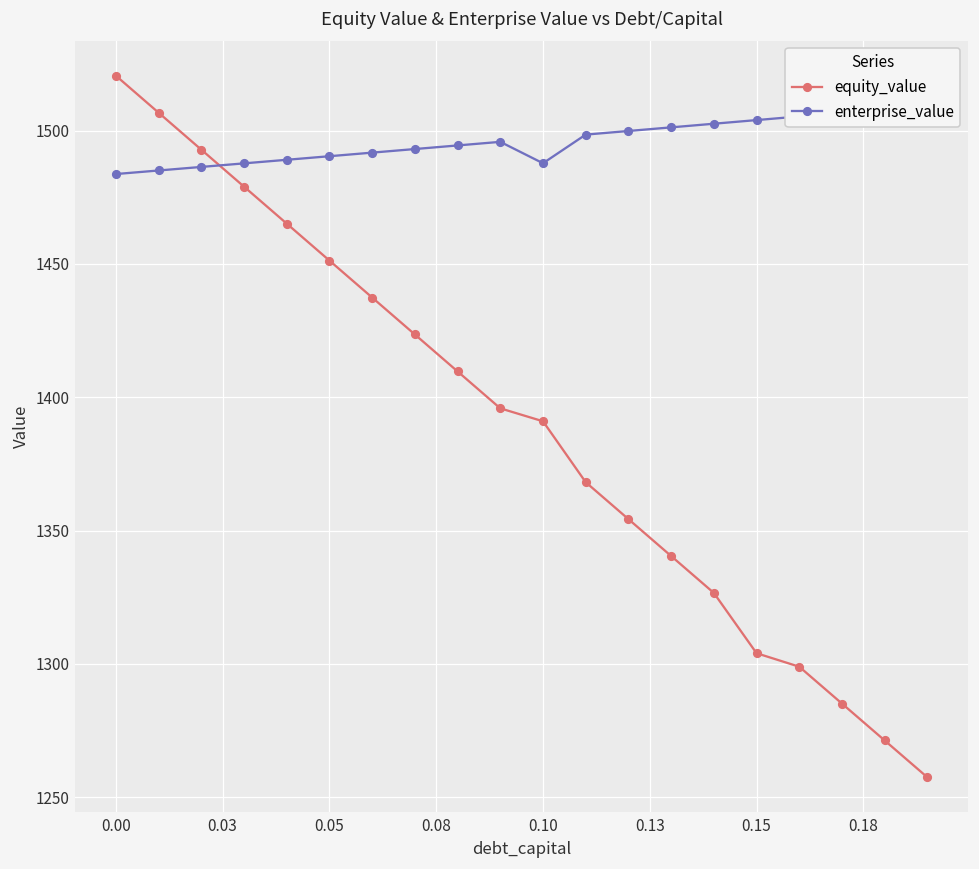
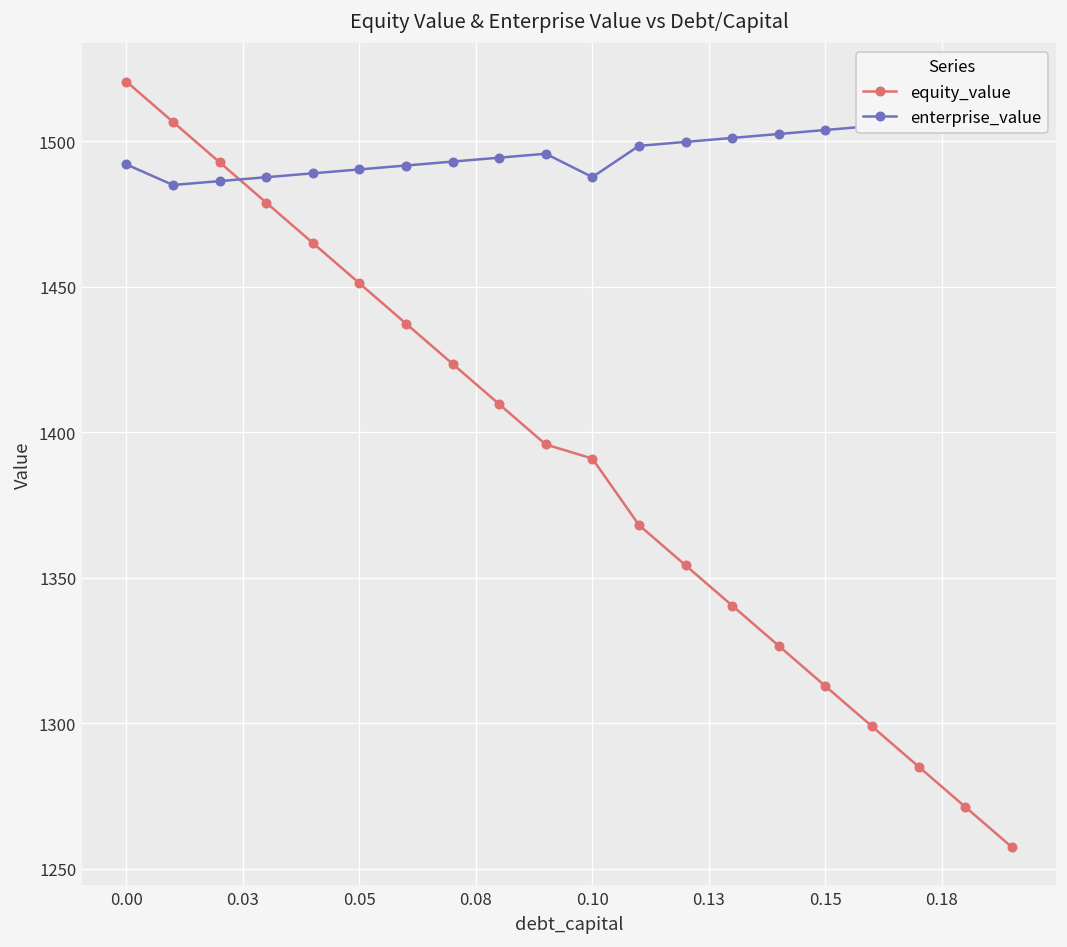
  {
    "equity_value": {
      "0.00": 1521,
      "0.05": 1451,
      "0.10": 1391,
-     "0.15": 1304
+     "0.15": 1313
    },
    "enterprise_value": {
-     "0.00": 1484,
+     "0.00": 1492,
      "0.05": 1490,
      "0.10": 1488,
      "0.15": 1504
    }
  }
